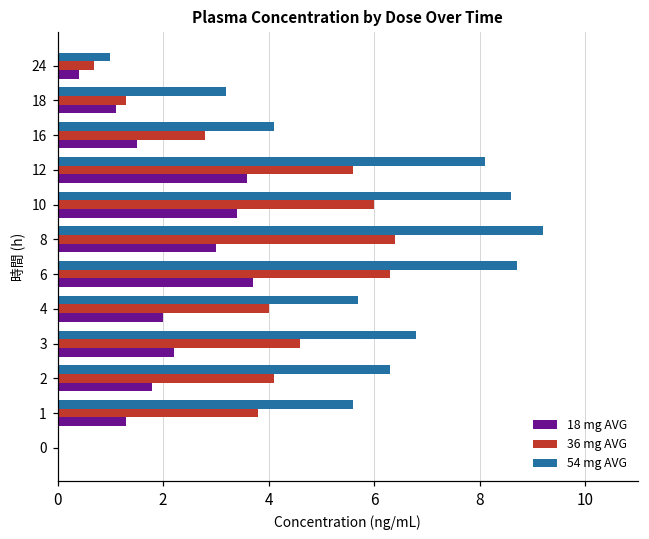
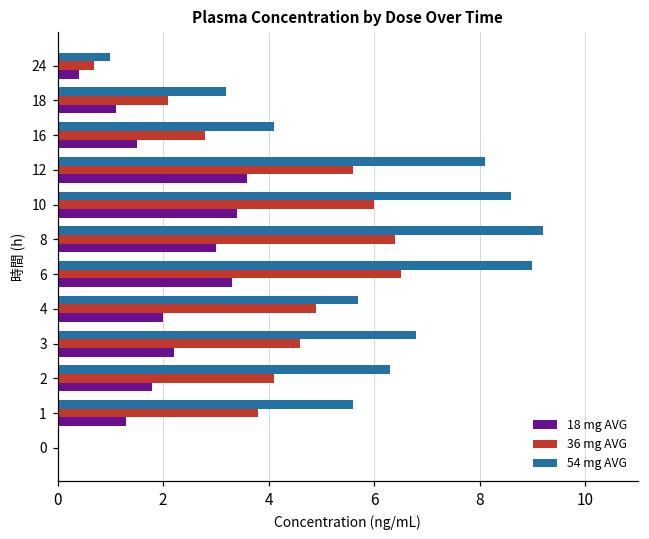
  {
    "18 mg AVG": {
      "24": 0.4,
      "18": 1.1,
      "16": 1.5,
      "12": 3.6,
      "10": 3.4,
      "8": 3.0,
-     "6": 3.7,
+     "6": 3.3,
      "4": 2.0,
      "3": 2.2,
      "2": 1.8,
      "1": 1.3,
      "0": 0.0
    },
    "36 mg AVG": {
      "24": 0.7,
-     "18": 1.3,
+     "18": 2.1,
      "16": 2.8,
      "12": 5.6,
      "10": 6.0,
      "8": 6.4,
-     "6": 6.3,
-     "4": 4.0,
+     "6": 6.5,
+     "4": 4.9,
      "3": 4.6,
      "2": 4.1,
      "1": 3.8,
      "0": 0.0
    },
    "54 mg AVG": {
      "24": 1.0,
      "18": 3.2,
      "16": 4.1,
      "12": 8.1,
      "10": 8.6,
      "8": 9.2,
-     "6": 8.7,
+     "6": 9.0,
      "4": 5.7,
      "3": 6.8,
      "2": 6.3,
      "1": 5.6,
      "0": 0.0
    }
  }
